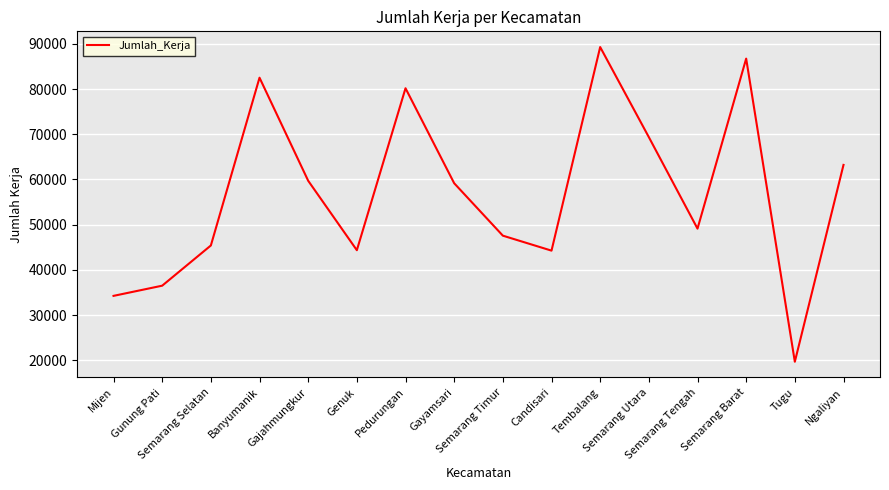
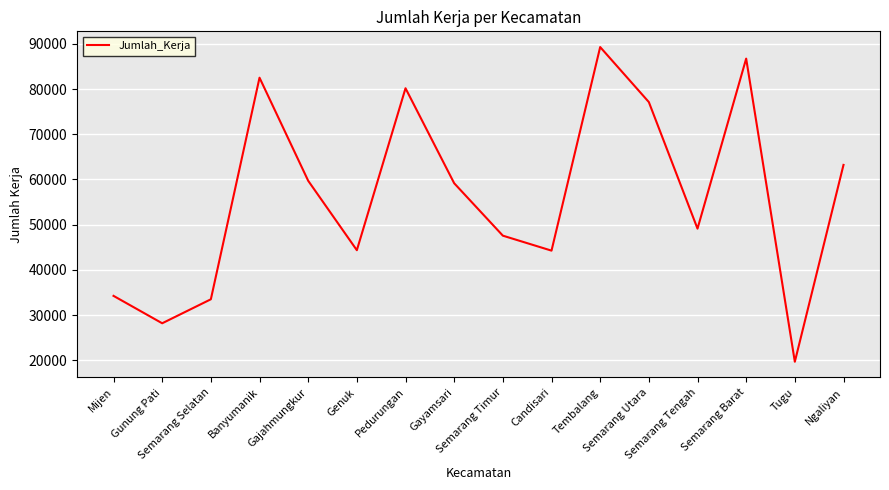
  {
    "Mijen": 34000,
-   "Gunung Pati": 37000,
-   "Semarang Selatan": 45000,
+   "Gunung Pati": 28000,
+   "Semarang Selatan": 33000,
    "Banyumanik": 83000,
    "Gajahmungkur": 60000,
    "Genuk": 44000,
    "Pedurungan": 80000,
    "Gayamsari": 59000,
    "Semarang Timur": 48000,
    "Candisari": 44000,
    "Tembalang": 89000,
-   "Semarang Utara": 69000,
+   "Semarang Utara": 77000,
    "Semarang Tengah": 49000,
    "Semarang Barat": 87000,
    "Tugu": 20000,
    "Ngaliyan": 63000
  }
